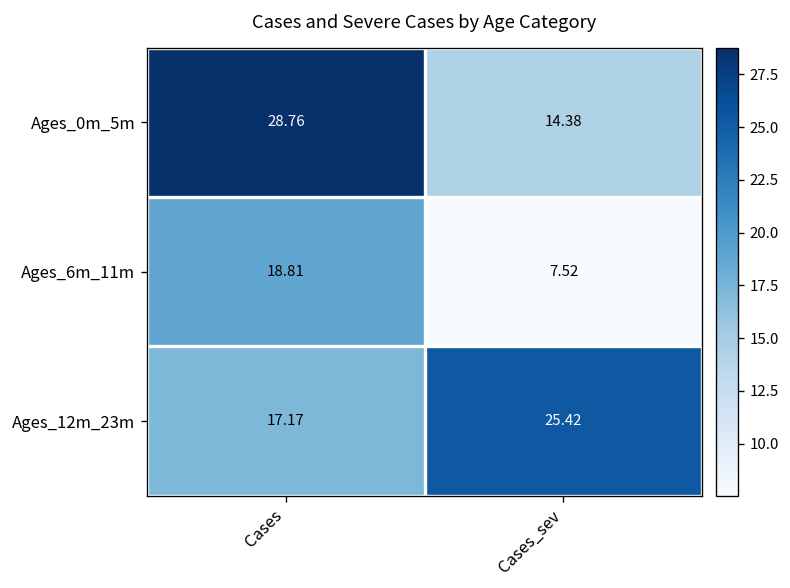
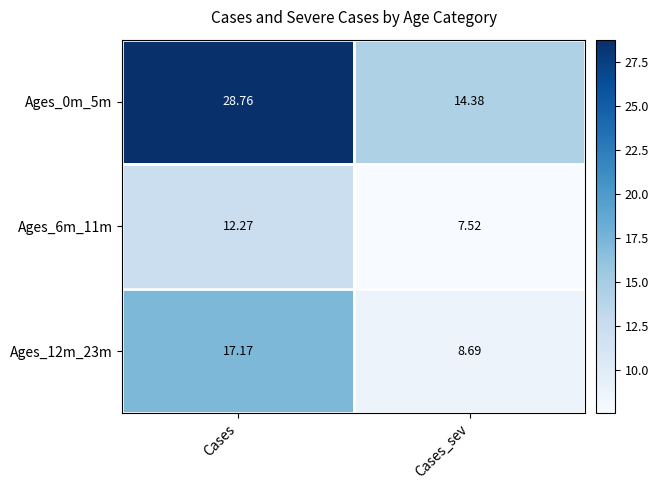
  {
    "Ages_0m_5m": {
      "Cases": 28.76,
      "Cases_sev": 14.38
    },
    "Ages_6m_11m": {
-     "Cases": 18.81,
+     "Cases": 12.27,
      "Cases_sev": 7.52
    },
    "Ages_12m_23m": {
      "Cases": 17.17,
-     "Cases_sev": 25.42
+     "Cases_sev": 8.69
    }
  }
